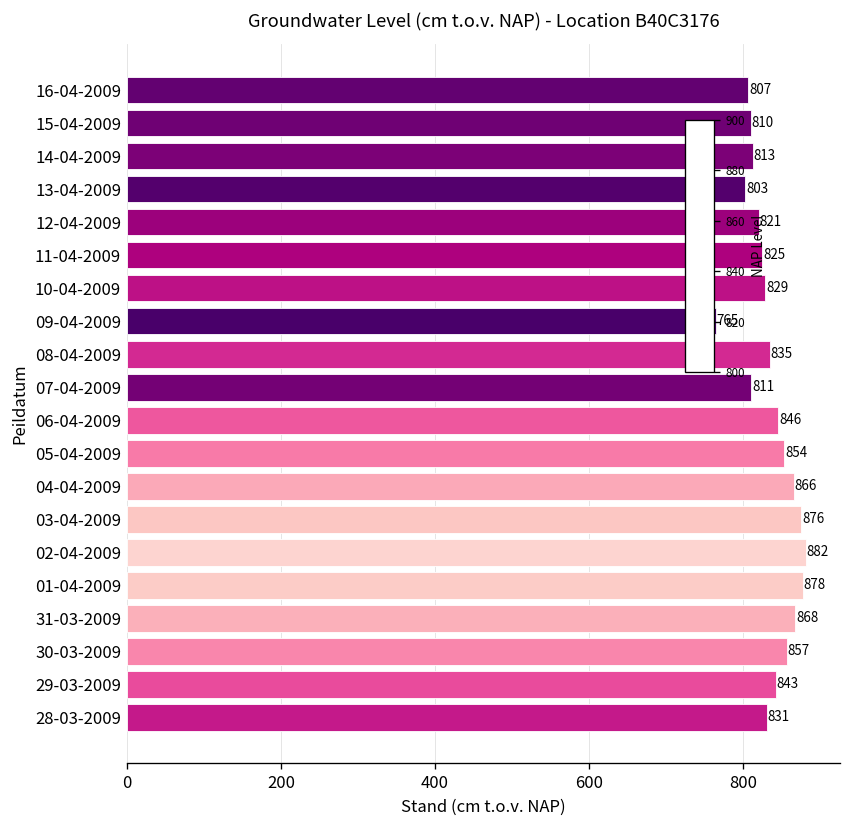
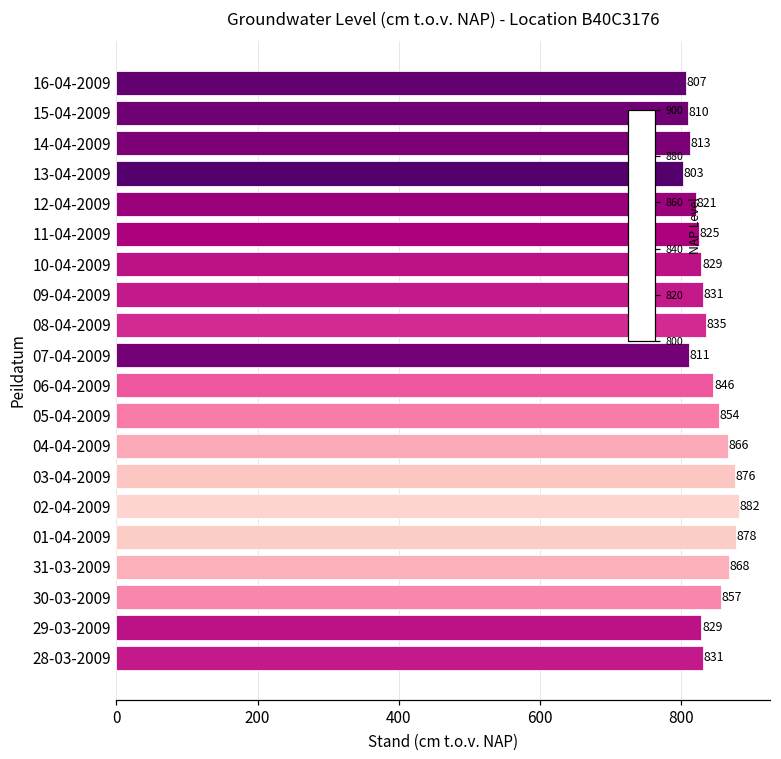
  {
    "16-04-2009": 807,
    "15-04-2009": 810,
    "14-04-2009": 813,
    "13-04-2009": 803,
    "12-04-2009": 821,
    "11-04-2009": 825,
    "10-04-2009": 829,
-   "09-04-2009": 765,
+   "09-04-2009": 831,
    "08-04-2009": 835,
    "07-04-2009": 811,
    "06-04-2009": 846,
    "05-04-2009": 854,
    "04-04-2009": 866,
    "03-04-2009": 876,
    "02-04-2009": 882,
    "01-04-2009": 878,
    "31-03-2009": 868,
    "30-03-2009": 857,
-   "29-03-2009": 843,
+   "29-03-2009": 829,
    "28-03-2009": 831
  }
